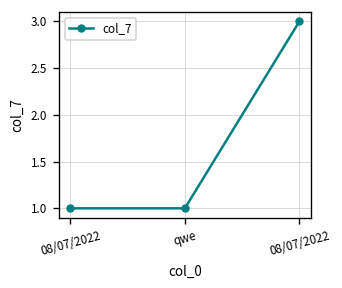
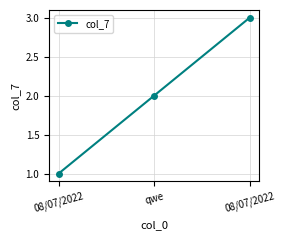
  {
-   "qwe": 1
+   "qwe": 2
  }
